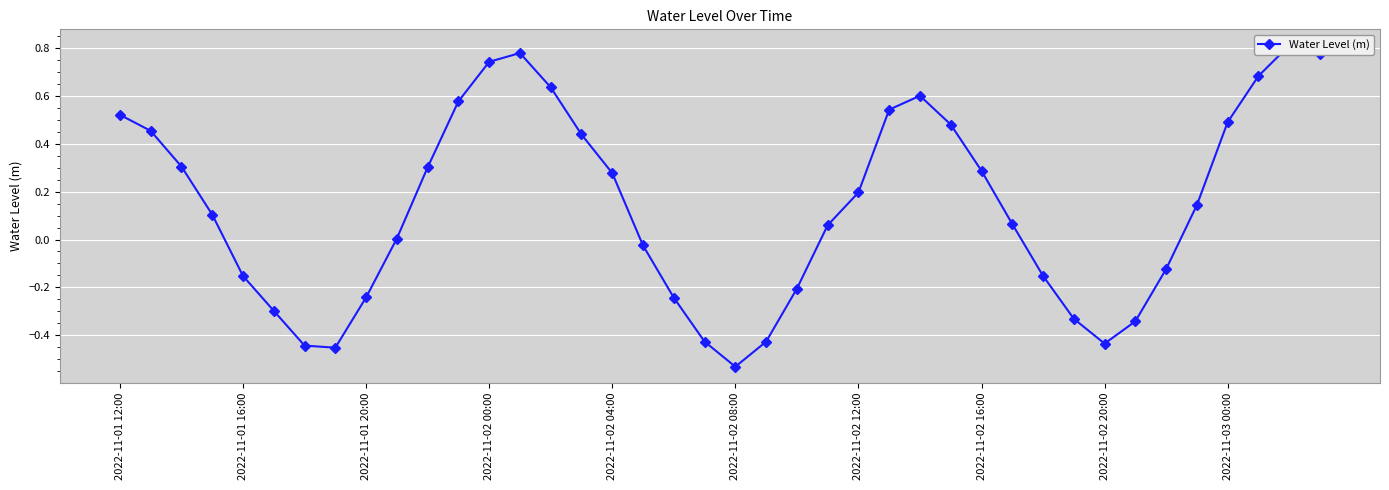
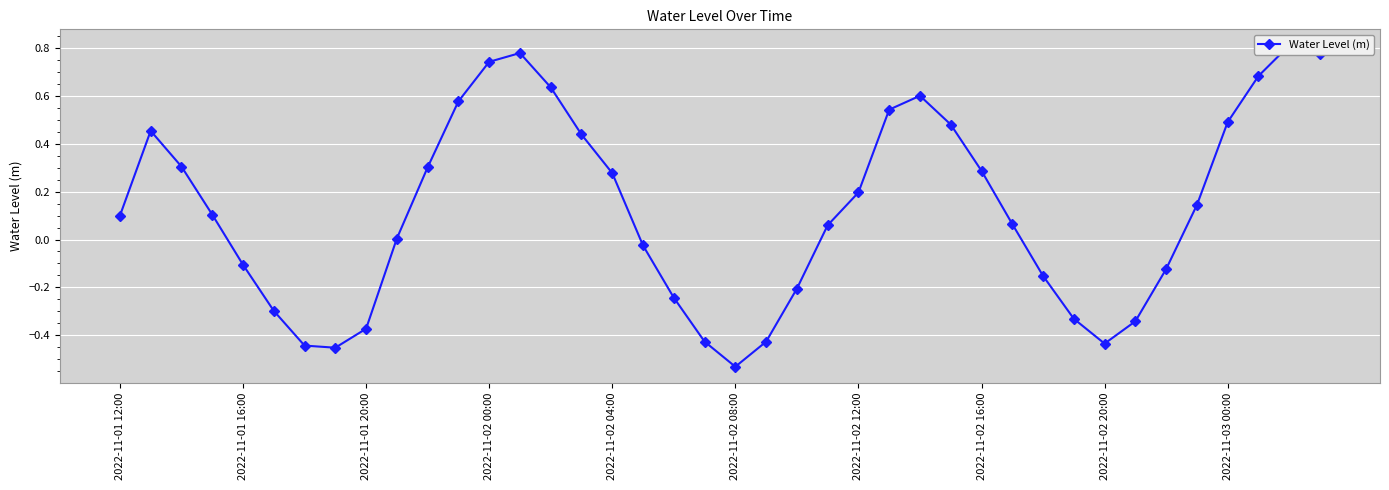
  {
-   "2022-11-01 12:00": 0.52,
-   "2022-11-01 16:00": -0.15,
-   "2022-11-01 20:00": -0.24,
+   "2022-11-01 12:00": 0.10,
+   "2022-11-01 16:00": -0.11,
+   "2022-11-01 20:00": -0.37,
    "2022-11-02 00:00": 0.74,
    "2022-11-02 04:00": 0.28,
    "2022-11-02 08:00": -0.53,
    "2022-11-02 12:00": 0.20,
    "2022-11-02 16:00": 0.29,
    "2022-11-02 20:00": -0.44,
    "2022-11-03 00:00": 0.49
  }
